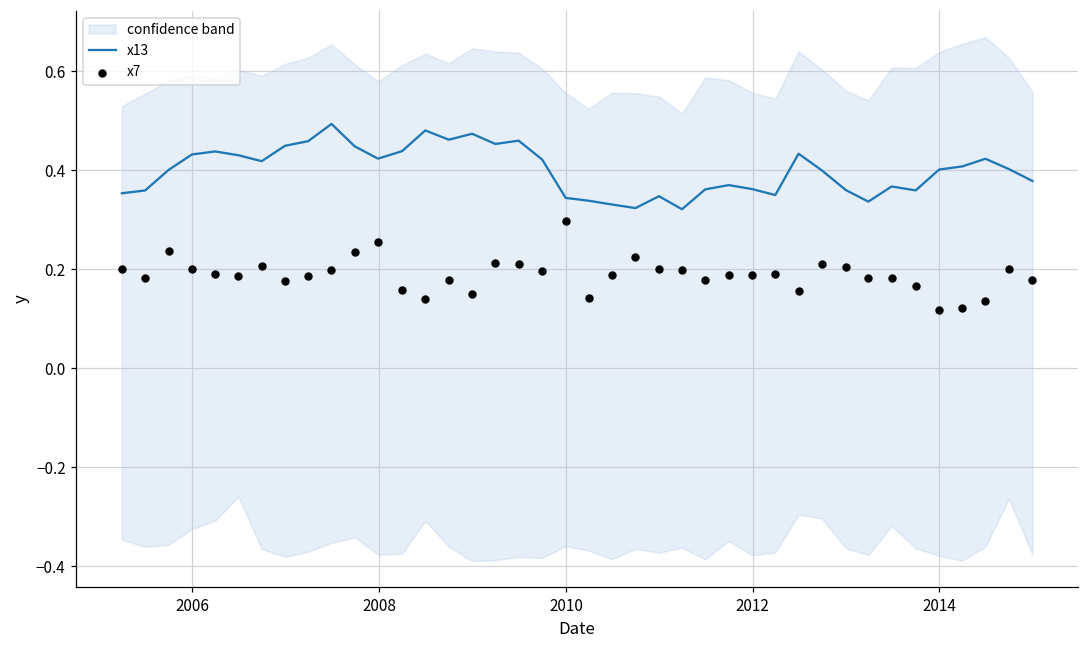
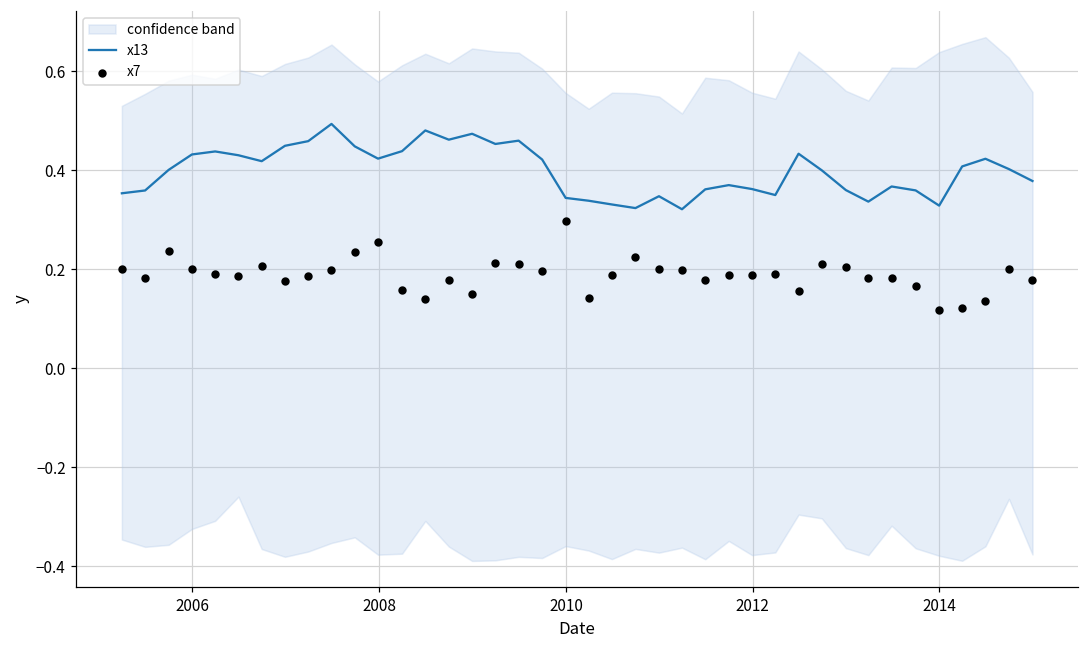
  {
    "x13": {
      "2010": 0.34,
-     "2014": 0.40
+     "2014": 0.33
    }
  }
